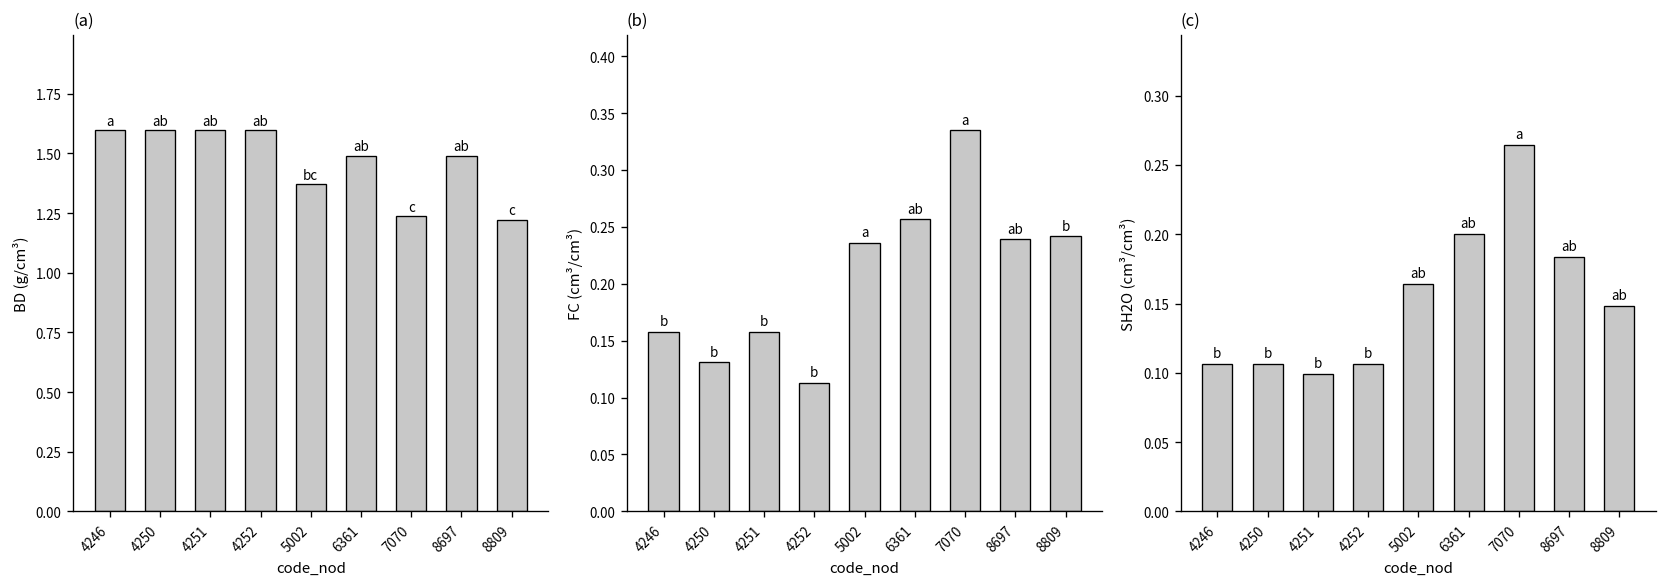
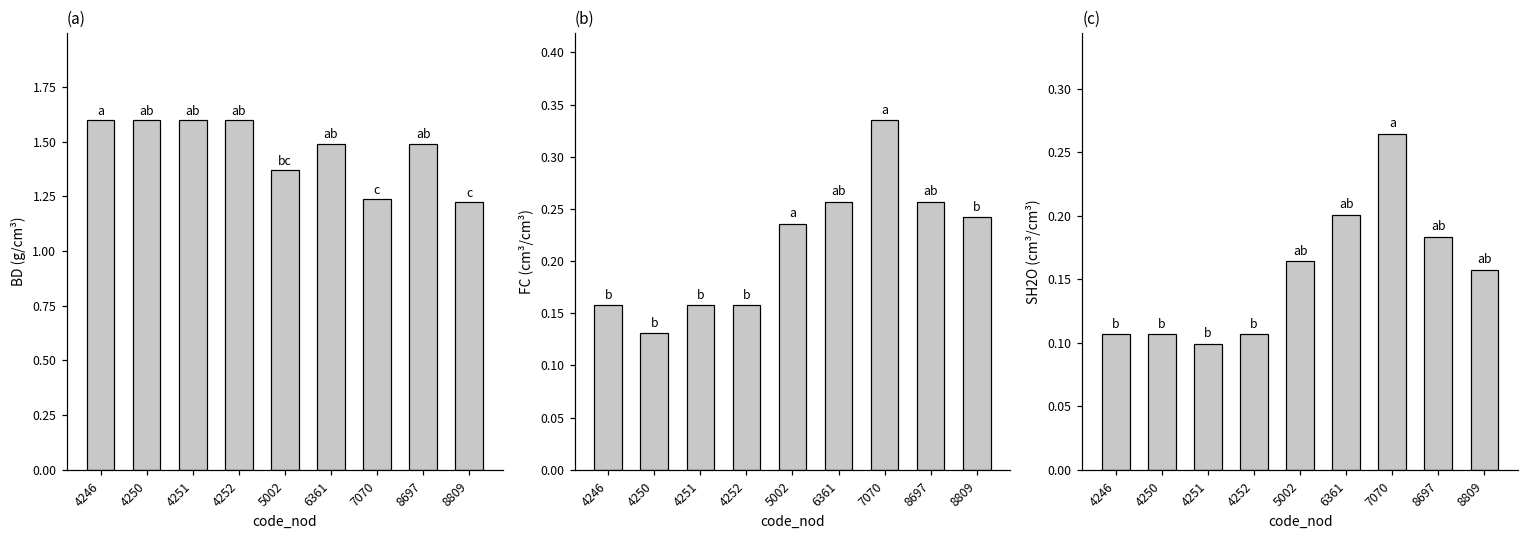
  {
    "(a)": {
      "4246": 1.60,
      "4250": 1.60,
      "4251": 1.60,
      "4252": 1.60,
      "5002": 1.37,
      "6361": 1.49,
      "7070": 1.24,
      "8697": 1.49,
      "8809": 1.22
    },
    "(b)": {
      "4246": 0.16,
      "4250": 0.13,
      "4251": 0.16,
-     "4252": 0.11,
+     "4252": 0.16,
      "5002": 0.24,
      "6361": 0.26,
      "7070": 0.34,
-     "8697": 0.24,
+     "8697": 0.26,
      "8809": 0.24
    },
    "(c)": {
      "4246": 0.107,
      "4250": 0.107,
      "4251": 0.099,
      "4252": 0.107,
      "5002": 0.164,
      "6361": 0.200,
      "7070": 0.265,
      "8697": 0.184,
-     "8809": 0.148
+     "8809": 0.157
    }
  }
